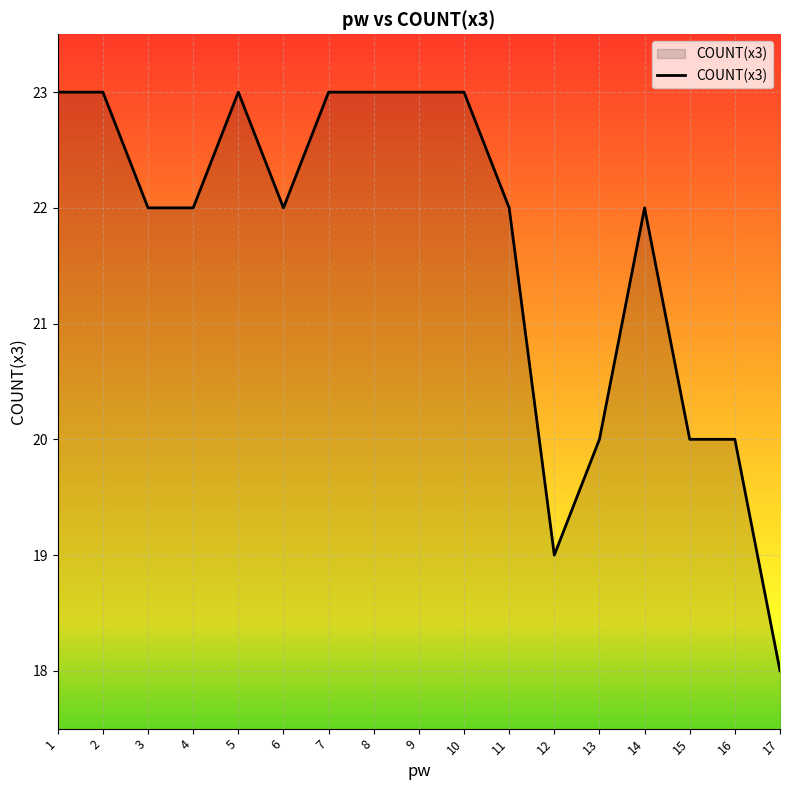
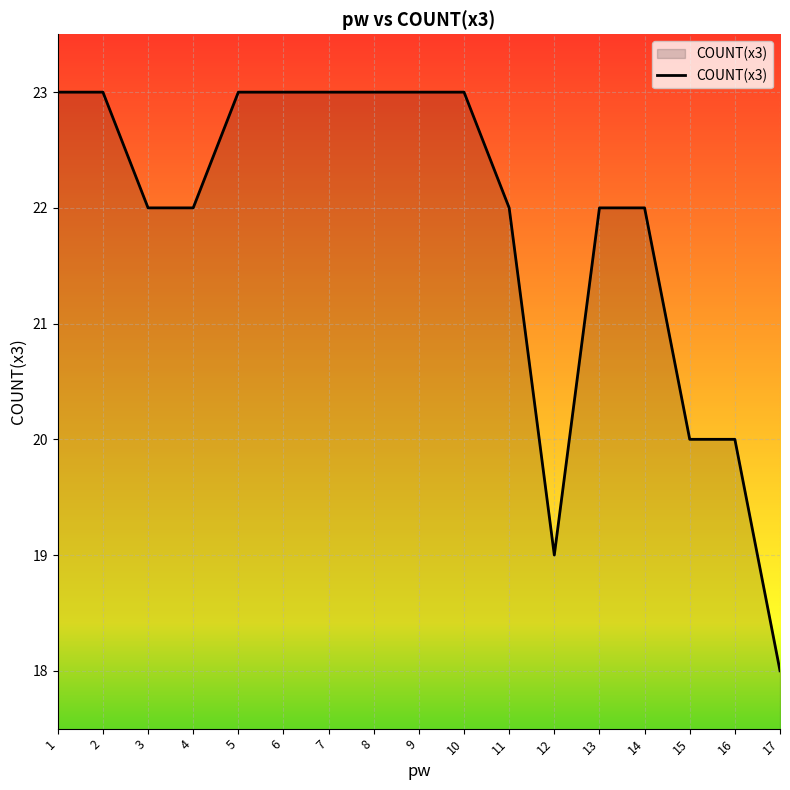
  {
    "1": 23,
    "2": 23,
    "3": 22,
    "4": 22,
    "5": 23,
-   "6": 22,
+   "6": 23,
    "7": 23,
    "8": 23,
    "9": 23,
    "10": 23,
    "11": 22,
    "12": 19,
-   "13": 20,
+   "13": 22,
    "14": 22,
    "15": 20,
    "16": 20,
    "17": 18
  }
